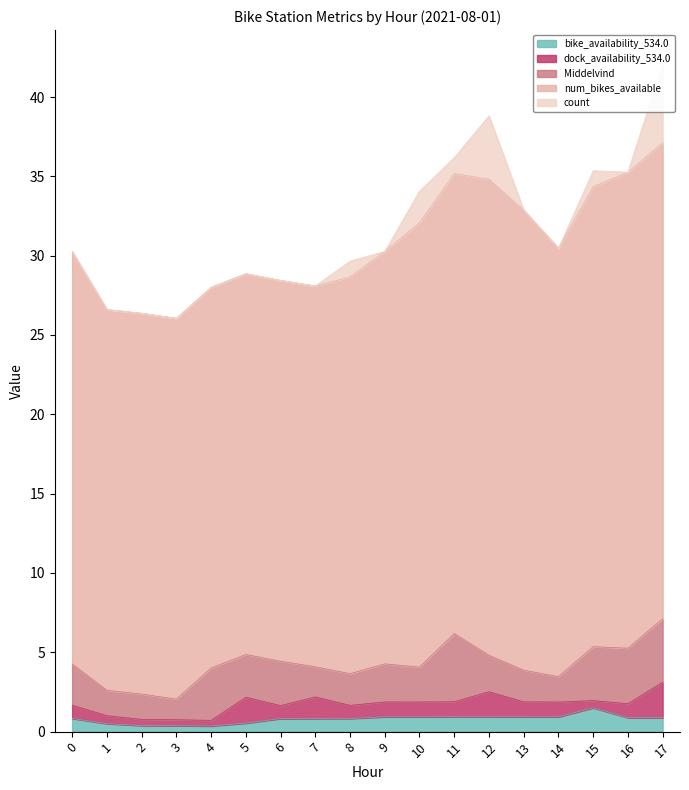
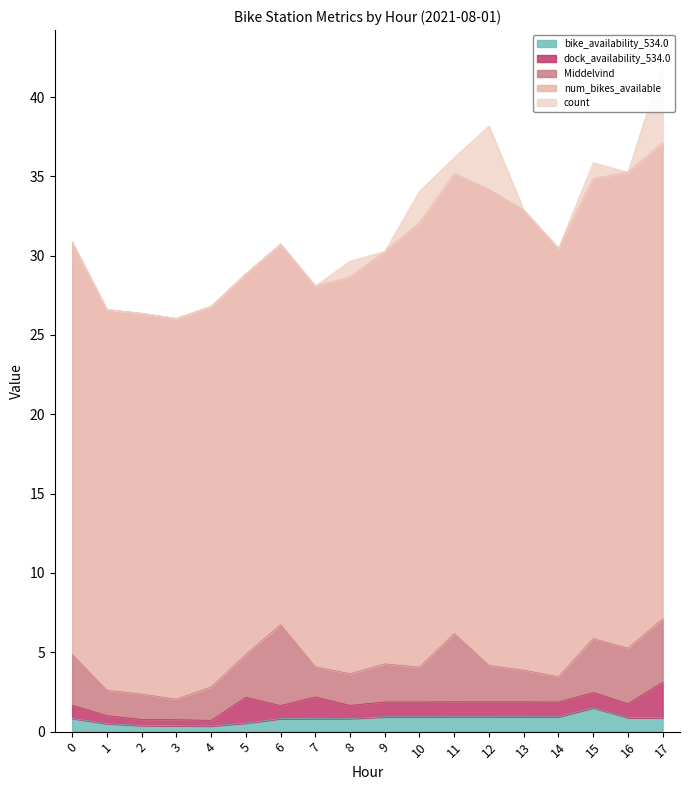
  {
    "bike_availability_534.0": {
      "0": 0.8,
      "1": 0.5,
      "2": 0.4,
      "3": 0.4,
      "4": 0.4,
      "5": 0.5,
      "6": 0.8,
      "7": 0.8,
      "8": 0.8,
      "9": 0.9,
      "10": 0.9,
      "11": 0.9,
      "12": 0.9,
      "13": 0.9,
      "14": 0.9,
      "15": 1.5,
      "16": 0.9,
      "17": 0.9
    },
    "dock_availability_534.0": {
      "0": 0.8,
      "1": 0.5,
      "2": 0.4,
      "3": 0.4,
      "4": 0.4,
      "5": 1.6,
      "6": 0.8,
      "7": 1.4,
      "8": 0.8,
      "9": 0.9,
      "10": 0.9,
      "11": 0.9,
-     "12": 1.6,
+     "12": 0.9,
      "13": 0.9,
      "14": 0.9,
-     "15": 0.5,
+     "15": 1.0,
      "16": 0.9,
      "17": 2.2
    },
    "Middelvind": {
-     "0": 2.6,
+     "0": 3.2,
      "1": 1.6,
      "2": 1.6,
      "3": 1.3,
-     "4": 3.3,
+     "4": 2.1,
      "5": 2.7,
-     "6": 2.8,
+     "6": 5.1,
      "7": 1.9,
      "8": 2.0,
      "9": 2.4,
      "10": 2.2,
      "11": 4.3,
      "12": 2.3,
      "13": 2.0,
      "14": 1.6,
      "15": 3.4,
      "16": 3.5,
      "17": 4.0
    }
  }
